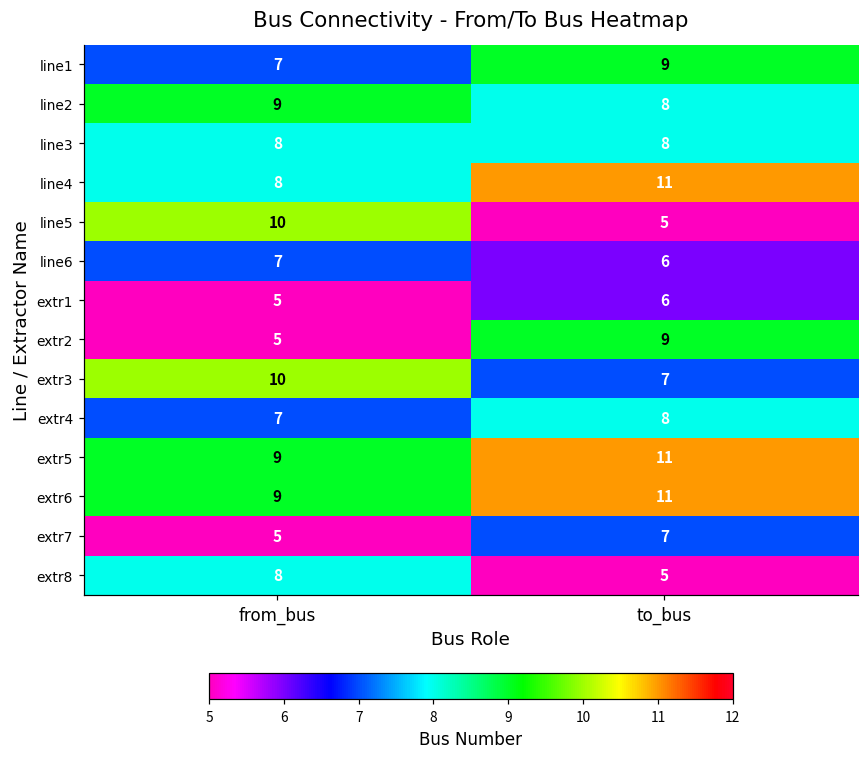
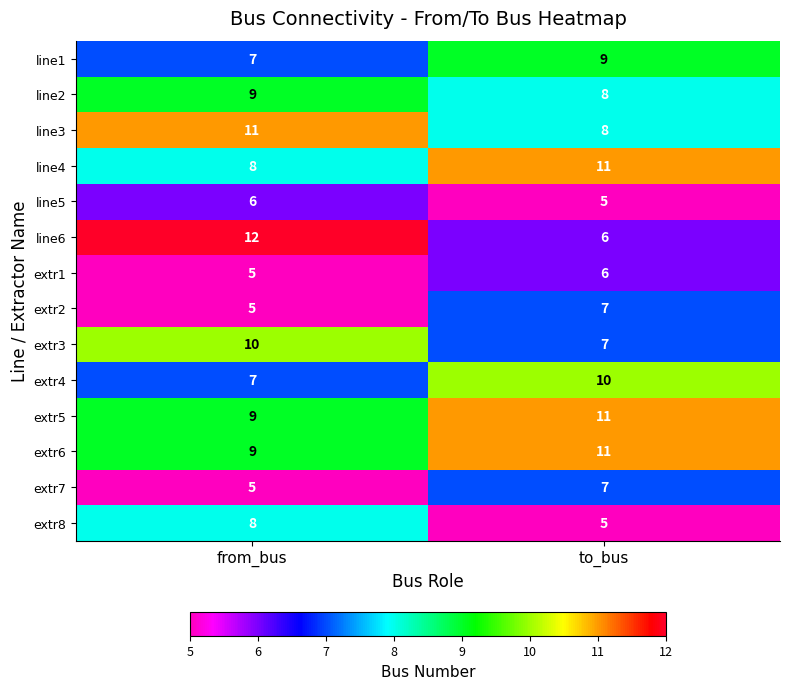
  {
    "line1": {
      "from_bus": 7,
      "to_bus": 9
    },
    "line2": {
      "from_bus": 9,
      "to_bus": 8
    },
    "line3": {
-     "from_bus": 8,
+     "from_bus": 11,
      "to_bus": 8
    },
    "line4": {
      "from_bus": 8,
      "to_bus": 11
    },
    "line5": {
-     "from_bus": 10,
+     "from_bus": 6,
      "to_bus": 5
    },
    "line6": {
-     "from_bus": 7,
+     "from_bus": 12,
      "to_bus": 6
    },
    "extr1": {
      "from_bus": 5,
      "to_bus": 6
    },
    "extr2": {
      "from_bus": 5,
-     "to_bus": 9
+     "to_bus": 7
    },
    "extr3": {
      "from_bus": 10,
      "to_bus": 7
    },
    "extr4": {
      "from_bus": 7,
-     "to_bus": 8
+     "to_bus": 10
    },
    "extr5": {
      "from_bus": 9,
      "to_bus": 11
    },
    "extr6": {
      "from_bus": 9,
      "to_bus": 11
    },
    "extr7": {
      "from_bus": 5,
      "to_bus": 7
    },
    "extr8": {
      "from_bus": 8,
      "to_bus": 5
    }
  }
